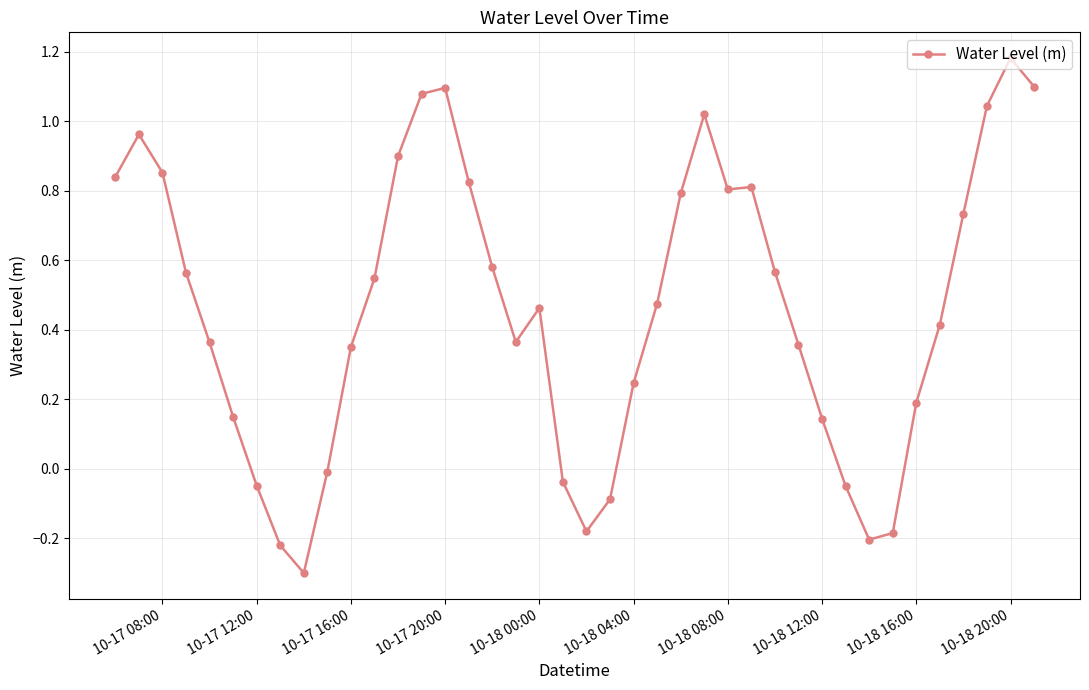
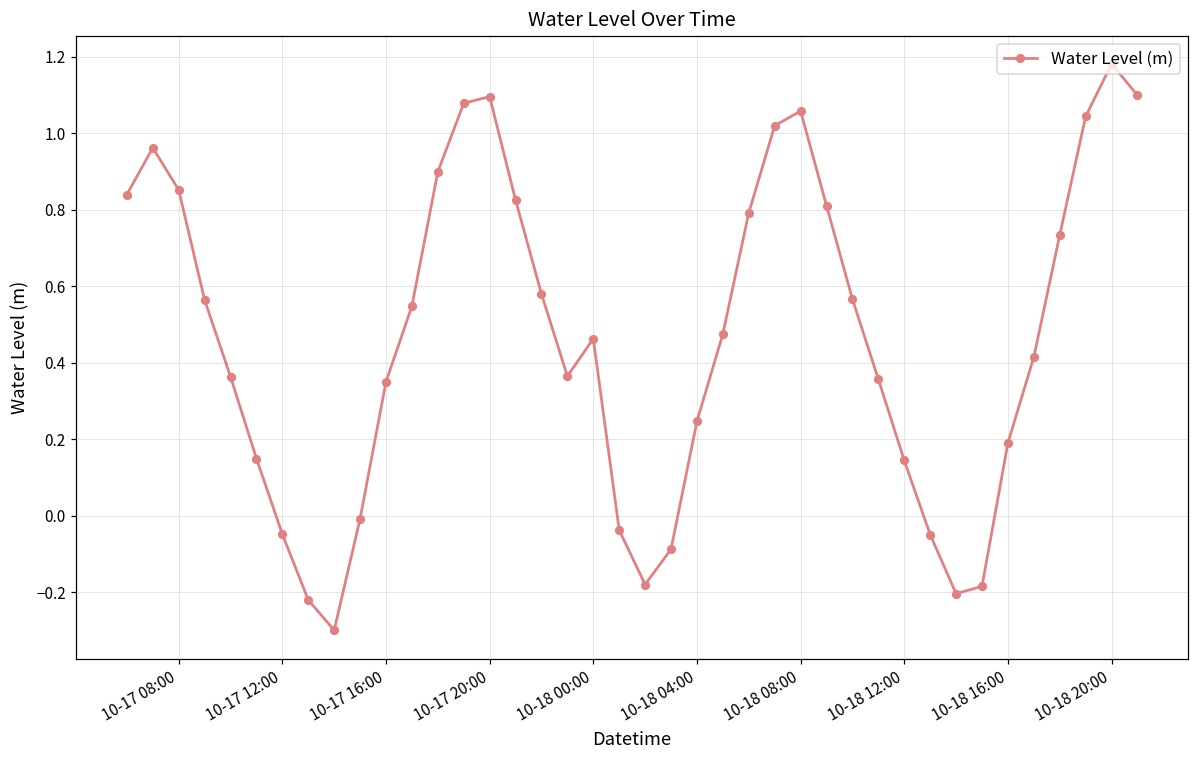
  {
    "10-17 08:00": 0.85,
    "10-17 12:00": -0.05,
    "10-17 16:00": 0.35,
    "10-17 20:00": 1.10,
    "10-18 00:00": 0.46,
    "10-18 04:00": 0.25,
-   "10-18 08:00": 0.80,
+   "10-18 08:00": 1.06,
    "10-18 12:00": 0.14,
    "10-18 16:00": 0.19
  }
